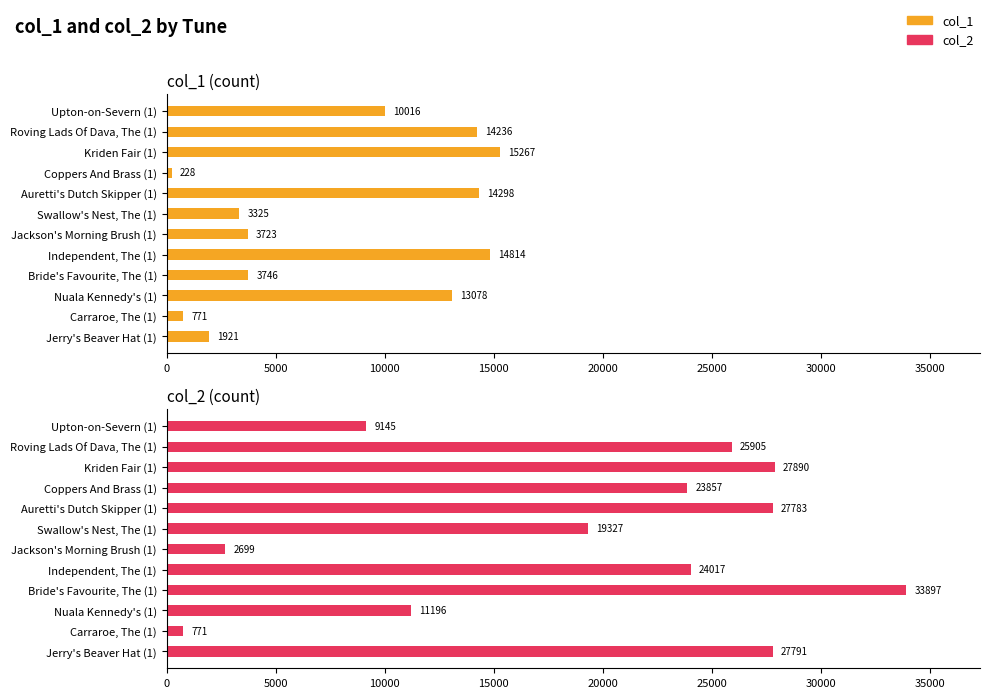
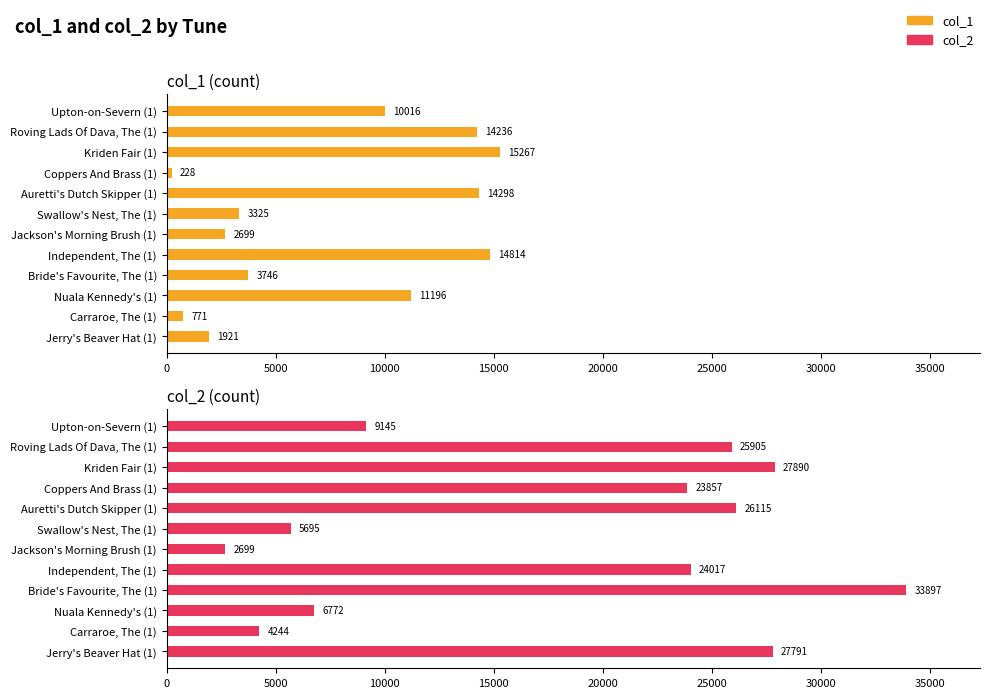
  {
    "col_1 (count)": {
      "Upton-on-Severn (1)": 10016,
      "Roving Lads Of Dava, The (1)": 14236,
      "Kriden Fair (1)": 15267,
      "Coppers And Brass (1)": 228,
      "Auretti's Dutch Skipper (1)": 14298,
      "Swallow's Nest, The (1)": 3325,
-     "Jackson's Morning Brush (1)": 3723,
+     "Jackson's Morning Brush (1)": 2699,
      "Independent, The (1)": 14814,
      "Bride's Favourite, The (1)": 3746,
-     "Nuala Kennedy's (1)": 13078,
+     "Nuala Kennedy's (1)": 11196,
      "Carraroe, The (1)": 771,
      "Jerry's Beaver Hat (1)": 1921
    },
    "col_2 (count)": {
      "Upton-on-Severn (1)": 9145,
      "Roving Lads Of Dava, The (1)": 25905,
      "Kriden Fair (1)": 27890,
      "Coppers And Brass (1)": 23857,
-     "Auretti's Dutch Skipper (1)": 27783,
-     "Swallow's Nest, The (1)": 19327,
+     "Auretti's Dutch Skipper (1)": 26115,
+     "Swallow's Nest, The (1)": 5695,
      "Jackson's Morning Brush (1)": 2699,
      "Independent, The (1)": 24017,
      "Bride's Favourite, The (1)": 33897,
-     "Nuala Kennedy's (1)": 11196,
-     "Carraroe, The (1)": 771,
+     "Nuala Kennedy's (1)": 6772,
+     "Carraroe, The (1)": 4244,
      "Jerry's Beaver Hat (1)": 27791
    }
  }
